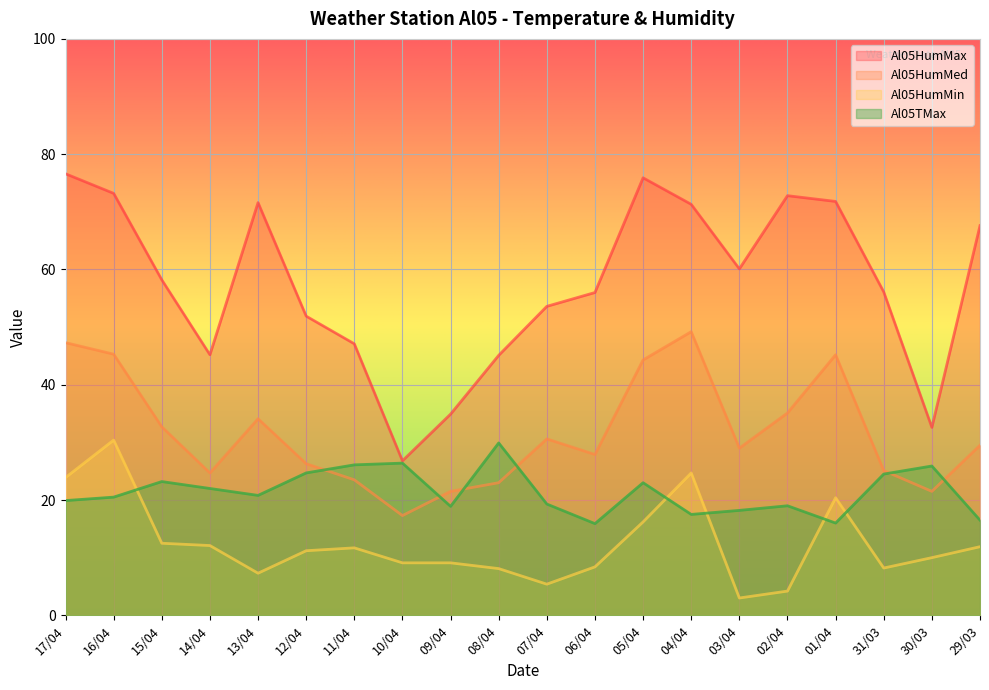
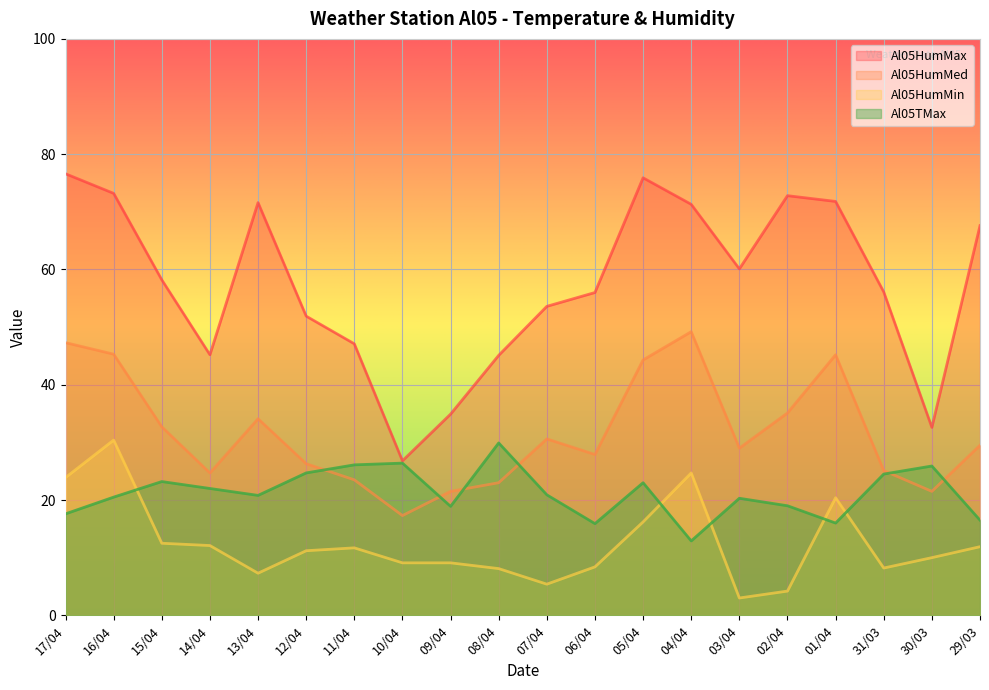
  {
    "Al05TMax": {
-     "17/04": 20,
+     "17/04": 18,
      "16/04": 21,
      "15/04": 23,
      "14/04": 22,
      "13/04": 21,
      "12/04": 25,
      "11/04": 26,
      "09/04": 19,
      "08/04": 30,
-     "07/04": 19,
+     "07/04": 21,
      "06/04": 16,
      "05/04": 23,
-     "04/04": 18,
-     "03/04": 18,
+     "04/04": 13,
+     "03/04": 20,
      "02/04": 19,
      "01/04": 16,
      "31/03": 25,
      "30/03": 26,
      "29/03": 17
    }
  }
